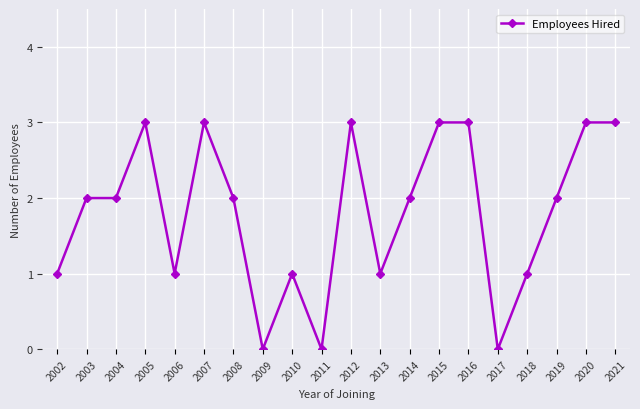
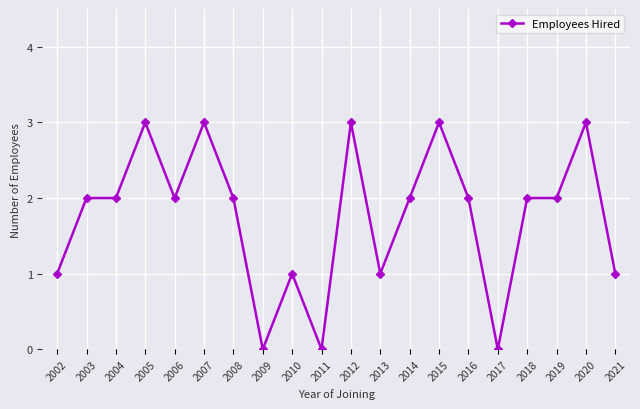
  {
    "2002": 1,
    "2003": 2,
    "2004": 2,
    "2005": 3,
-   "2006": 1,
+   "2006": 2,
    "2007": 3,
    "2008": 2,
    "2009": 0,
    "2010": 1,
    "2011": 0,
    "2012": 3,
    "2013": 1,
    "2014": 2,
    "2015": 3,
-   "2016": 3,
+   "2016": 2,
    "2017": 0,
-   "2018": 1,
+   "2018": 2,
    "2019": 2,
    "2020": 3,
-   "2021": 3
+   "2021": 1
  }
